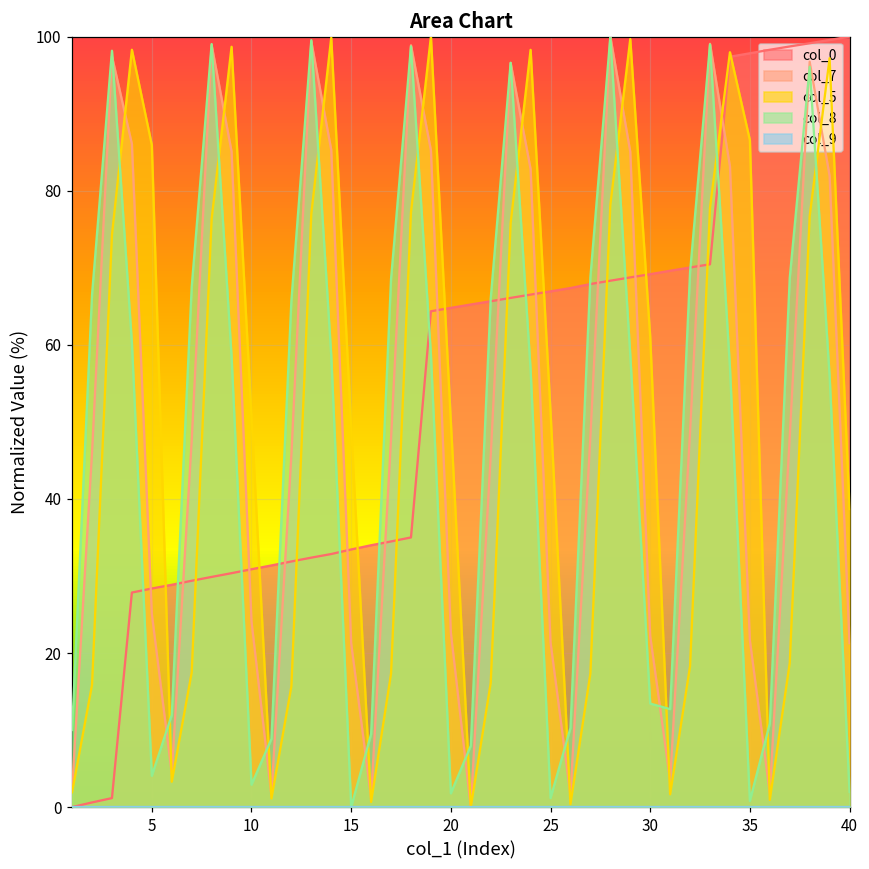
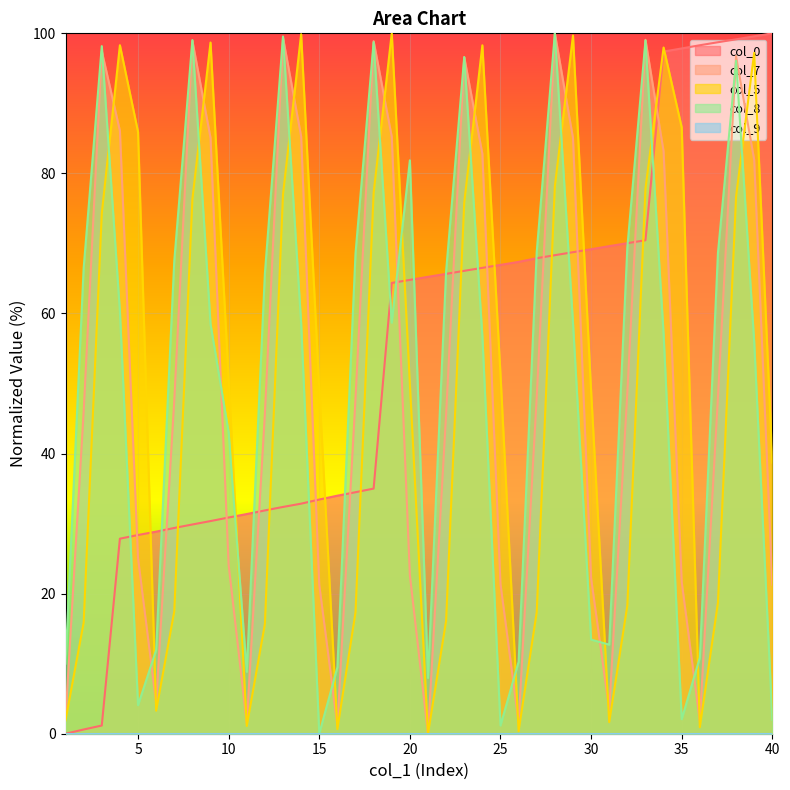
  {
    "col_5": {
      "5": 86,
      "10": 51,
      "15": 49,
      "20": 50,
      "25": 51,
-     "30": 61,
+     "30": 49,
      "35": 87,
      "40": 39
    },
    "col_8": {
      "5": 4,
-     "10": 3,
-     "20": 2,
+     "10": 43,
+     "20": 82,
      "25": 1,
      "30": 13,
-     "35": 1,
+     "35": 2,
      "40": 2
    },
    "col_9": {
      "5": 0,
      "10": 0,
      "20": 0,
      "25": 0,
      "30": 0,
      "35": 0,
      "40": 0
    }
  }
